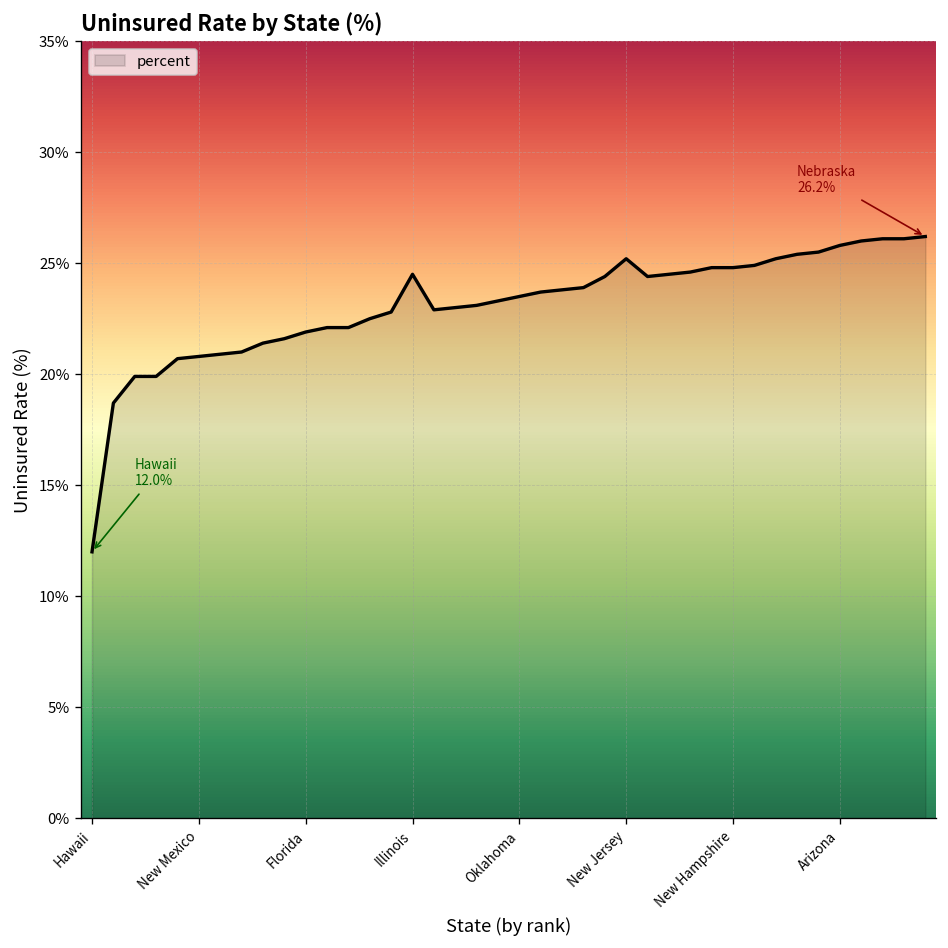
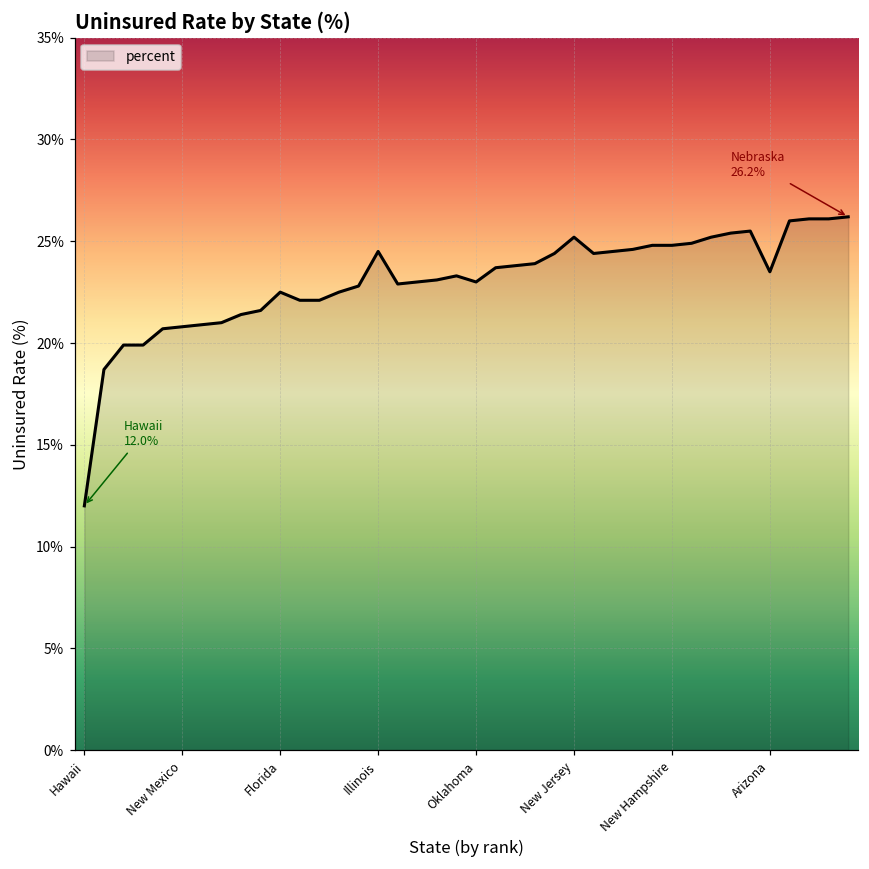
  {
    "New Mexico": "20.8%",
-   "Florida": "21.9%",
+   "Florida": "22.5%",
    "Illinois": "24.5%",
-   "Oklahoma": "23.5%",
+   "Oklahoma": "23.0%",
    "New Jersey": "25.2%",
    "New Hampshire": "24.8%",
-   "Arizona": "25.8%"
+   "Arizona": "23.5%"
  }
